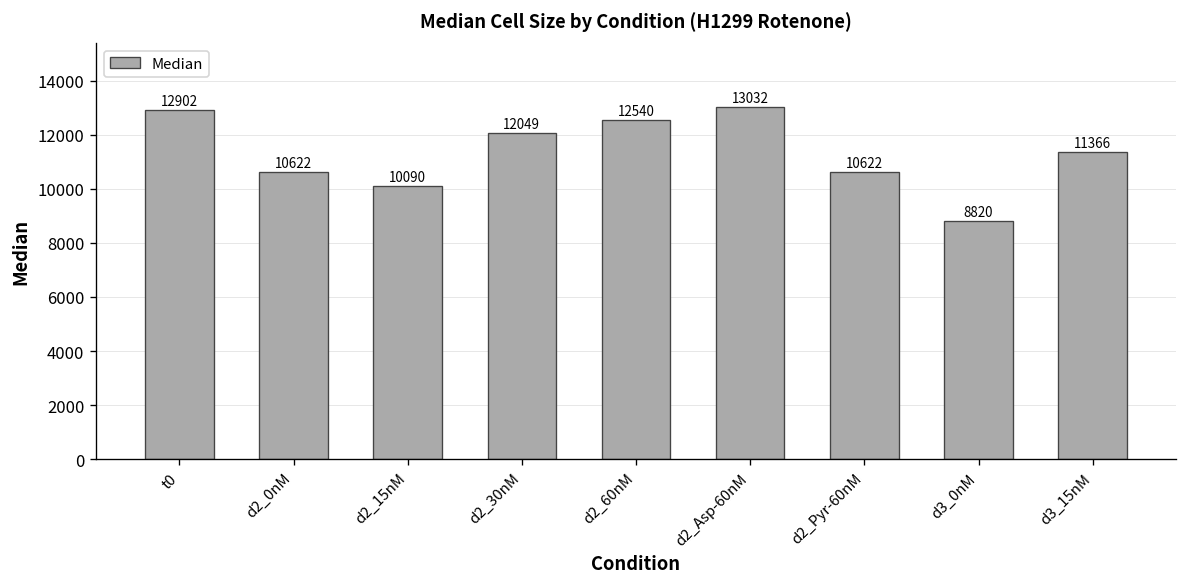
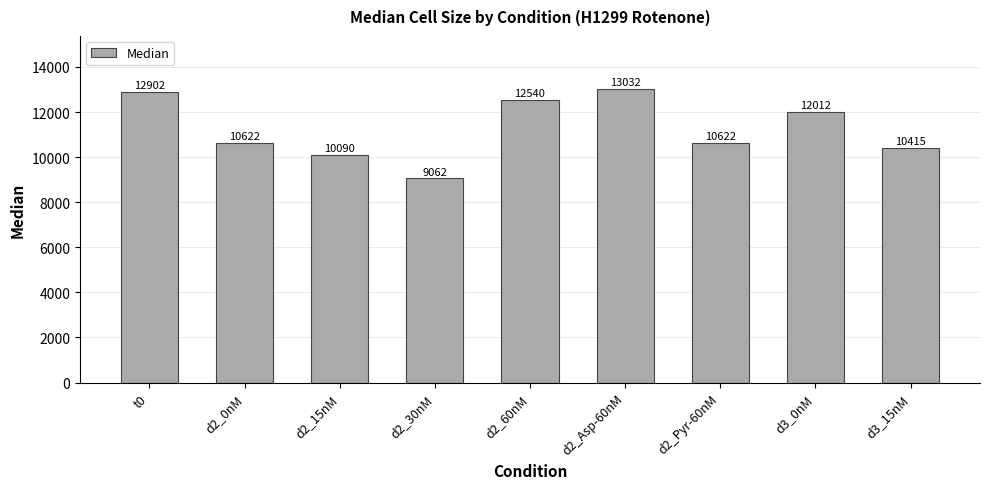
  {
    "t0": 12902,
    "d2_0nM": 10622,
    "d2_15nM": 10090,
-   "d2_30nM": 12049,
+   "d2_30nM": 9062,
    "d2_60nM": 12540,
    "d2_Asp-60nM": 13032,
    "d2_Pyr-60nM": 10622,
-   "d3_0nM": 8820,
-   "d3_15nM": 11366
+   "d3_0nM": 12012,
+   "d3_15nM": 10415
  }
